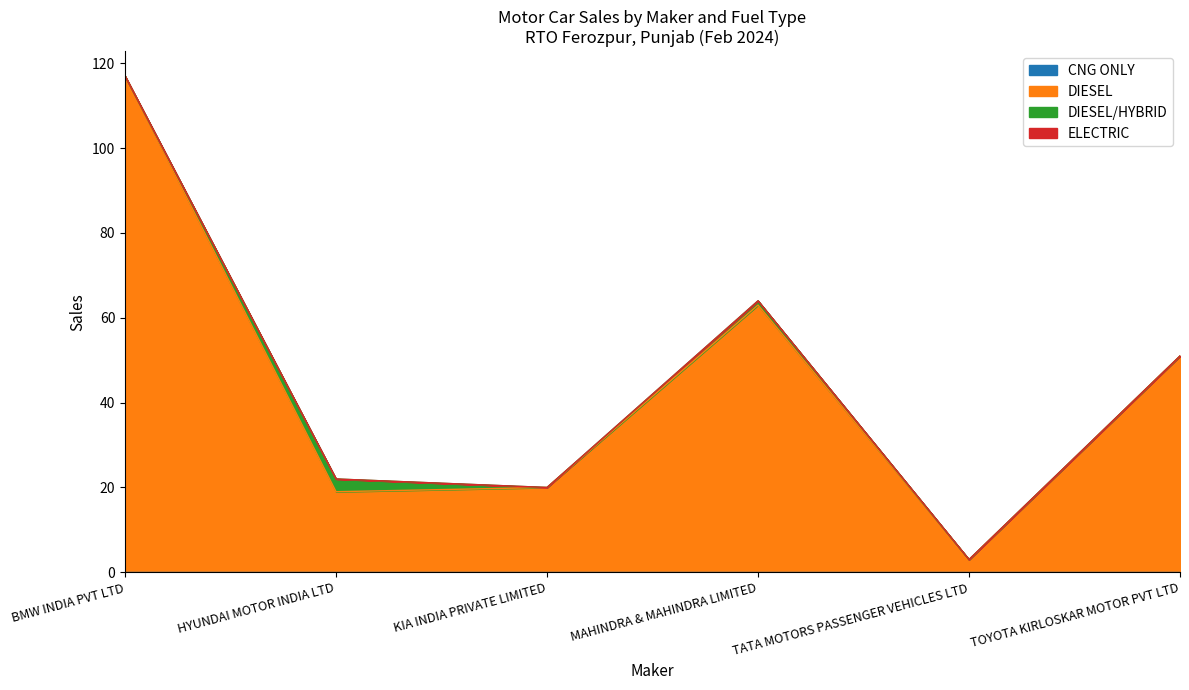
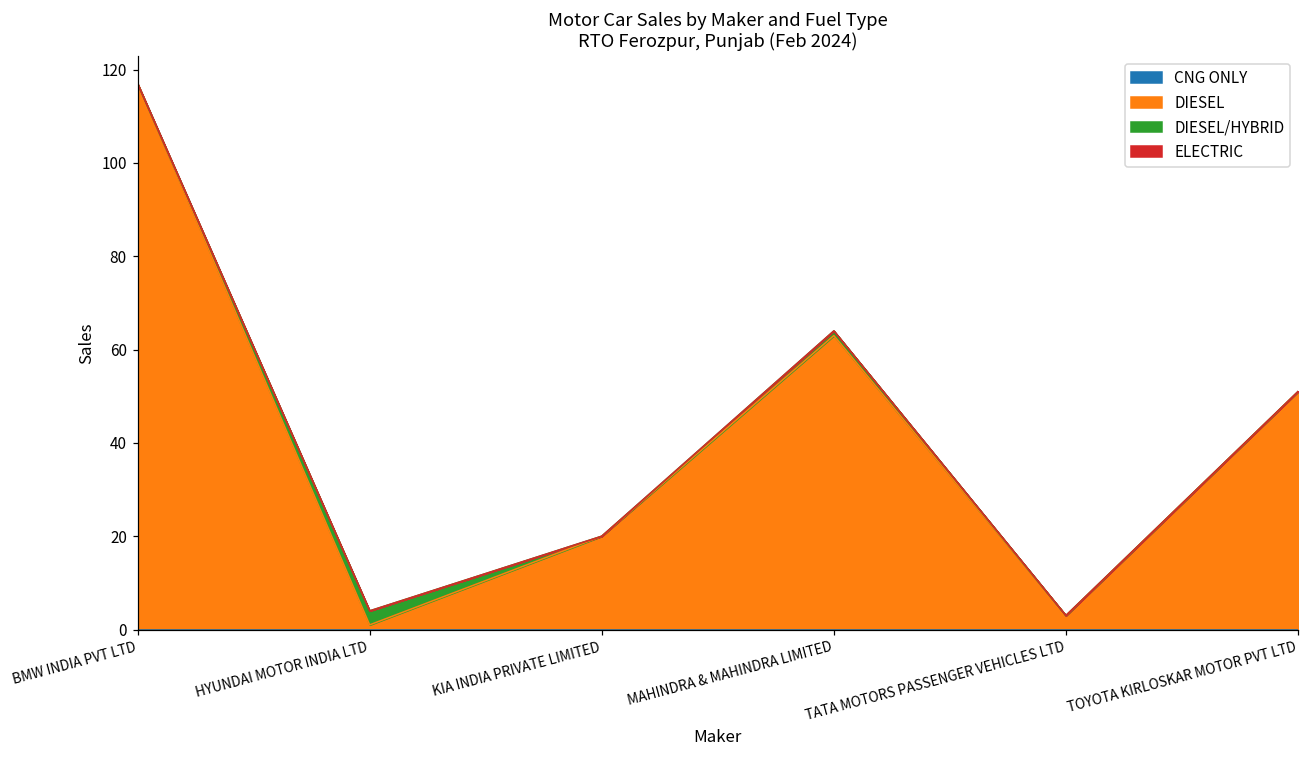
  {
    "CNG ONLY": {
      "BMW INDIA PVT LTD": 0,
      "HYUNDAI MOTOR INDIA LTD": 0,
      "KIA INDIA PRIVATE LIMITED": 0,
      "MAHINDRA & MAHINDRA LIMITED": 0,
      "TATA MOTORS PASSENGER VEHICLES LTD": 0,
      "TOYOTA KIRLOSKAR MOTOR PVT LTD": 0
    },
    "DIESEL": {
-     "HYUNDAI MOTOR INDIA LTD": 19,
+     "HYUNDAI MOTOR INDIA LTD": 1,
      "MAHINDRA & MAHINDRA LIMITED": 63
    }
  }
